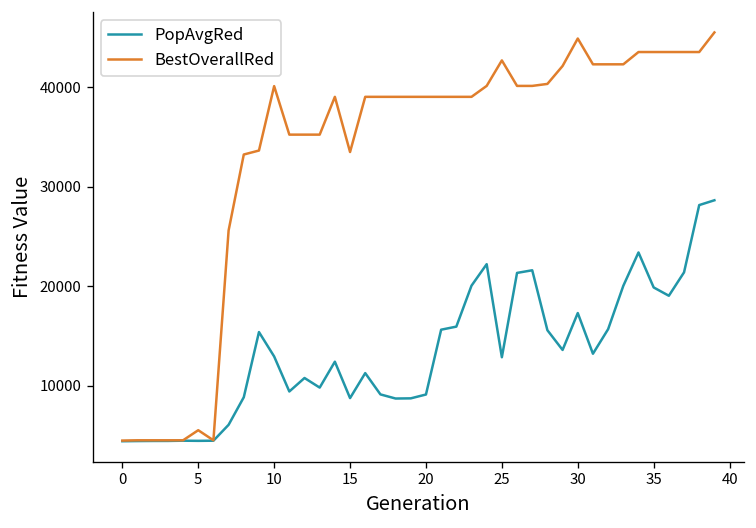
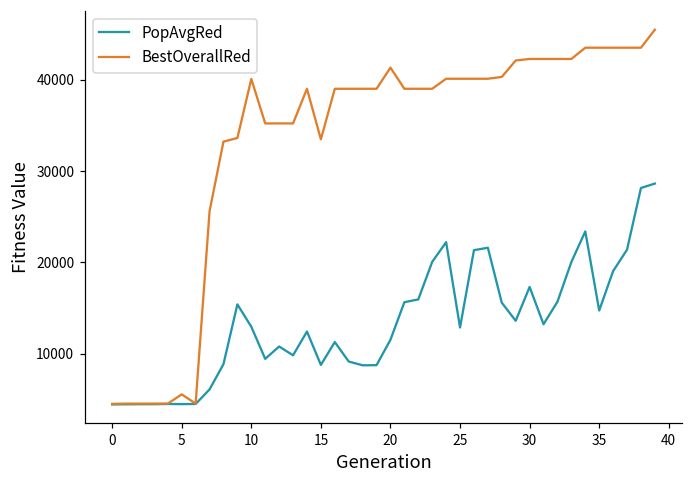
  {
    "PopAvgRed": {
      "5": 4000,
      "10": 13000,
      "15": 9000,
-     "20": 9000,
+     "20": 12000,
      "25": 13000,
      "30": 17000,
-     "35": 20000
+     "35": 15000
    },
    "BestOverallRed": {
      "5": 6000,
      "10": 40000,
      "15": 33000,
-     "20": 39000,
-     "25": 43000,
-     "30": 45000,
+     "20": 41000,
+     "25": 40000,
+     "30": 42000,
      "35": 44000
    }
  }
